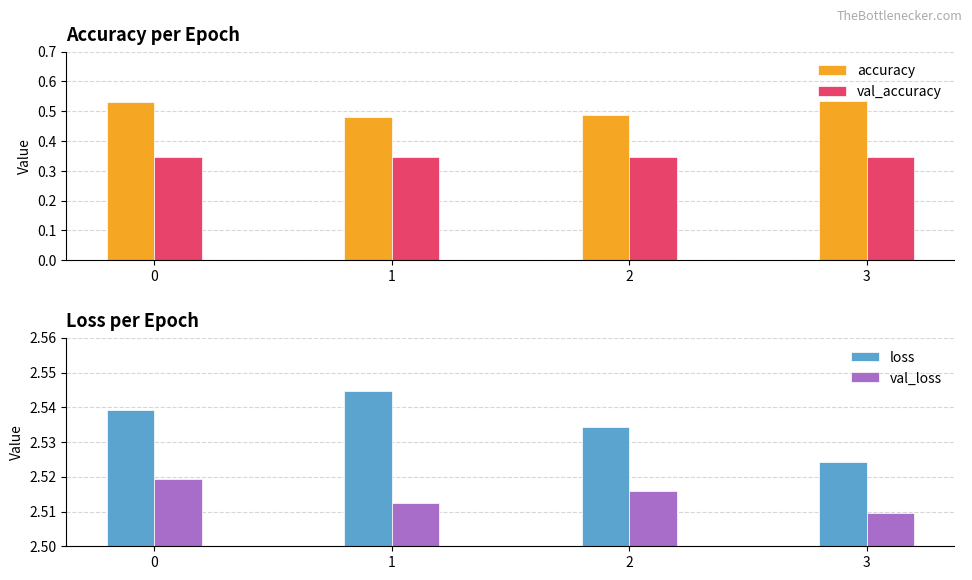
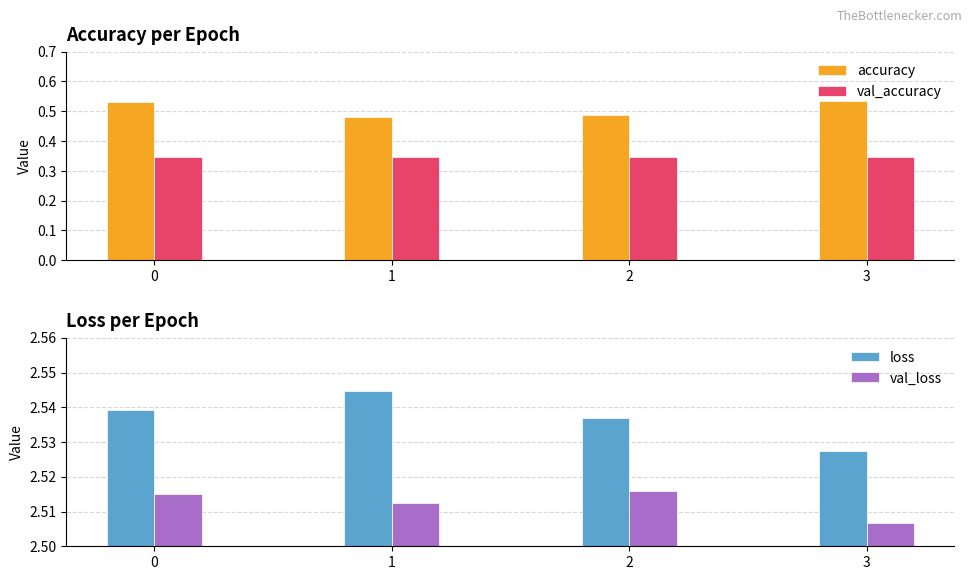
  {
    "Accuracy per Epoch": {
      "accuracy": {
        "0": 0.53,
        "1": 0.48,
        "2": 0.49,
        "3": 0.53
      },
      "val_accuracy": {
        "0": 0.35,
        "1": 0.35,
        "2": 0.35,
        "3": 0.35
      }
    },
    "Loss per Epoch": {
      "loss": {
        "0": 2.539,
        "1": 2.545,
-       "2": 2.534,
-       "3": 2.524
+       "2": 2.537,
+       "3": 2.527
      },
      "val_loss": {
-       "0": 2.519,
+       "0": 2.515,
        "1": 2.512,
        "2": 2.516,
-       "3": 2.509
+       "3": 2.507
      }
    }
  }
